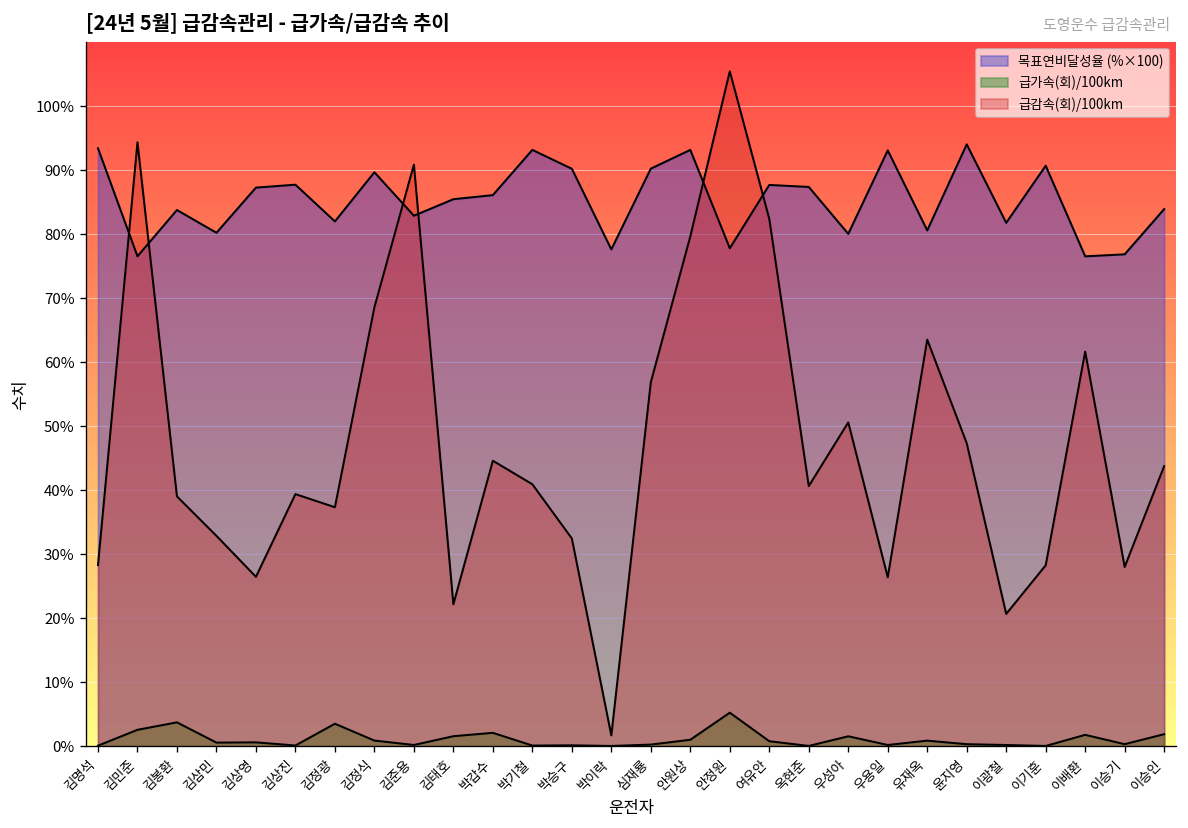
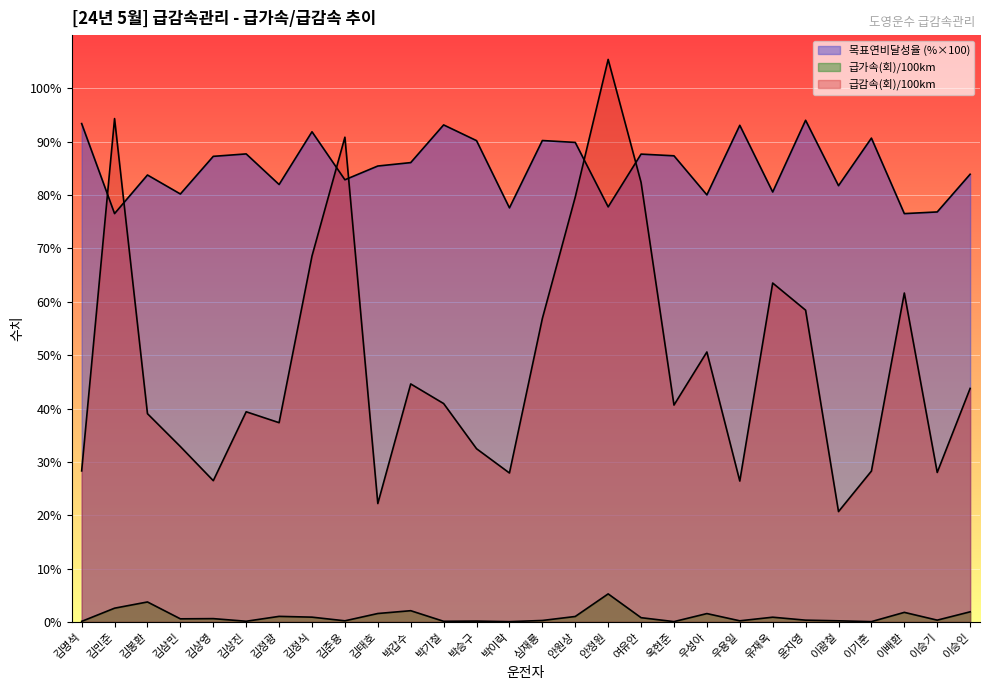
  {
    "목표연비달성율 (%×100)": {
      "김명석": "93%",
      "김민준": "77%",
      "김봉환": "84%",
      "김삼민": "80%",
      "김상영": "87%",
      "김상진": "88%",
      "김정광": "82%",
-     "김정식": "90%",
+     "김정식": "92%",
      "김준용": "83%",
      "김태호": "85%",
      "박갑수": "86%",
      "박기철": "93%",
      "박승구": "90%",
      "박이락": "78%",
      "심재룡": "90%",
-     "안원상": "93%",
+     "안원상": "90%",
      "안정원": "78%",
      "여유안": "88%",
      "옥현준": "87%",
      "우성아": "80%",
      "우용일": "93%",
      "유재옥": "81%",
      "윤지영": "94%",
      "이광철": "82%",
      "이기훈": "91%",
      "이배환": "77%",
      "이승기": "77%",
      "이승인": "84%"
    },
    "급가속(회)/100km": {
      "김명석": "0%",
      "김민준": "3%",
      "김봉환": "4%",
      "김삼민": "1%",
      "김상영": "1%",
      "김상진": "0%",
-     "김정광": "4%",
+     "김정광": "1%",
      "김정식": "1%",
      "김준용": "0%",
      "김태호": "2%",
      "박갑수": "2%",
      "박기철": "0%",
      "박승구": "0%",
      "박이락": "0%",
      "심재룡": "0%",
      "안원상": "1%",
      "안정원": "5%",
      "여유안": "1%",
      "옥현준": "0%",
      "우성아": "2%",
      "우용일": "0%",
      "유재옥": "1%",
      "윤지영": "0%",
      "이광철": "0%",
      "이기훈": "0%",
      "이배환": "2%",
      "이승기": "0%",
      "이승인": "2%"
    },
    "급감속(회)/100km": {
      "김명석": "28%",
      "김민준": "94%",
      "김봉환": "39%",
      "김삼민": "33%",
      "김상영": "26%",
      "김상진": "39%",
      "김정광": "37%",
      "김정식": "69%",
      "김준용": "91%",
      "김태호": "22%",
      "박갑수": "45%",
      "박기철": "41%",
      "박승구": "32%",
-     "박이락": "2%",
+     "박이락": "28%",
      "심재룡": "57%",
      "안원상": "80%",
      "안정원": "105%",
      "여유안": "82%",
      "옥현준": "41%",
      "우성아": "51%",
      "우용일": "26%",
      "유재옥": "64%",
-     "윤지영": "47%",
+     "윤지영": "58%",
      "이광철": "21%",
      "이기훈": "28%",
      "이배환": "62%",
      "이승기": "28%",
      "이승인": "44%"
    }
  }
